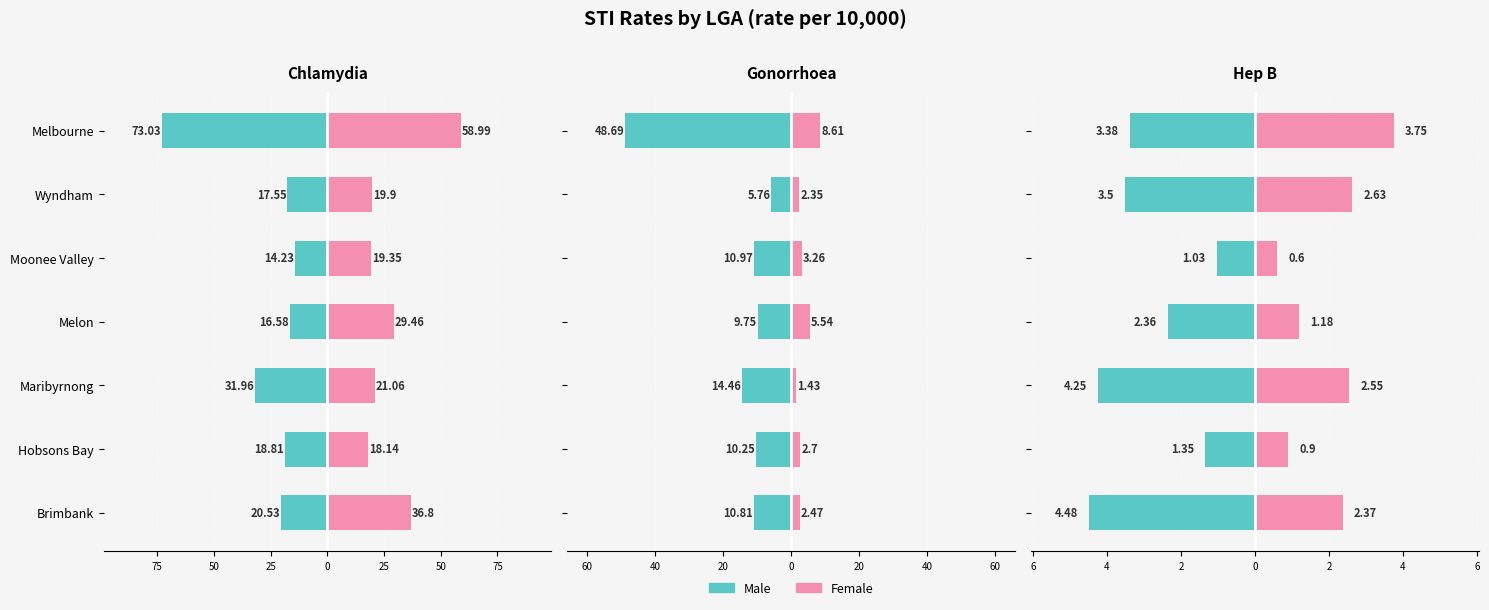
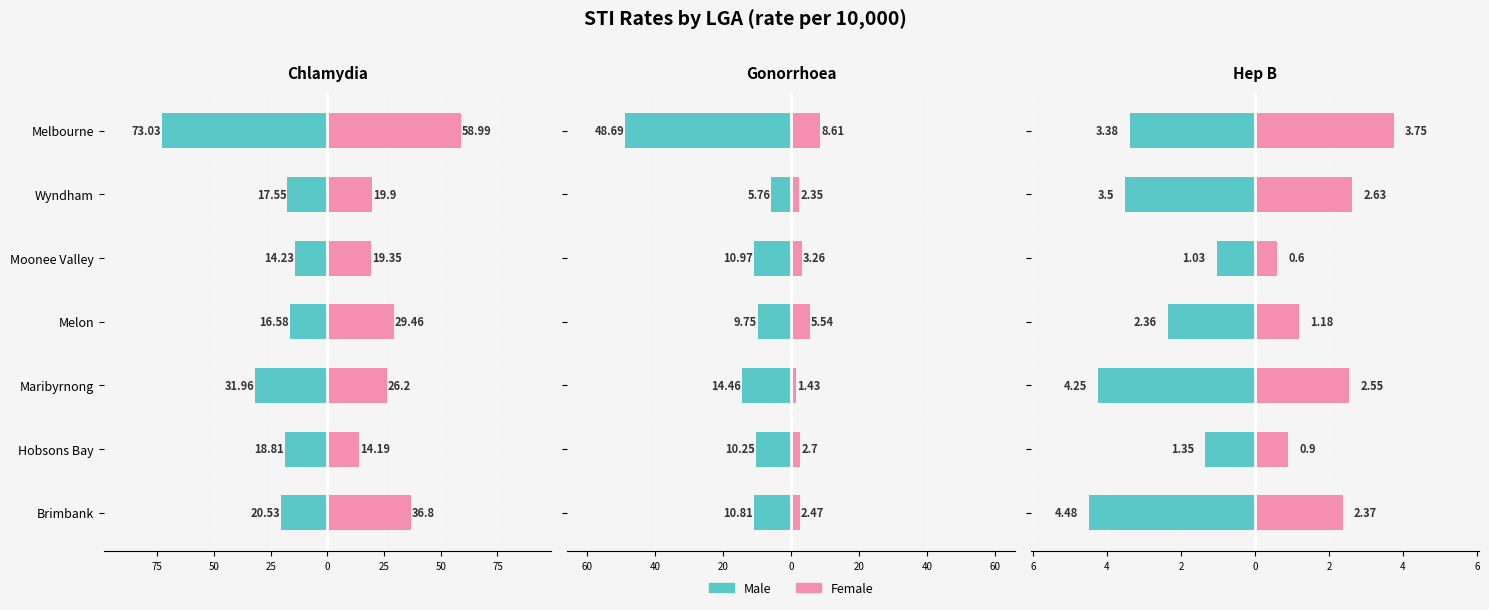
  {
    "Chlamydia": {
      "Female": {
        "Melbourne": 58.99,
        "Wyndham": 19.9,
        "Moonee Valley": 19.35,
        "Melon": 29.46,
-       "Maribyrnong": 21.06,
-       "Hobsons Bay": 18.14,
+       "Maribyrnong": 26.2,
+       "Hobsons Bay": 14.19,
        "Brimbank": 36.8
      }
    }
  }
